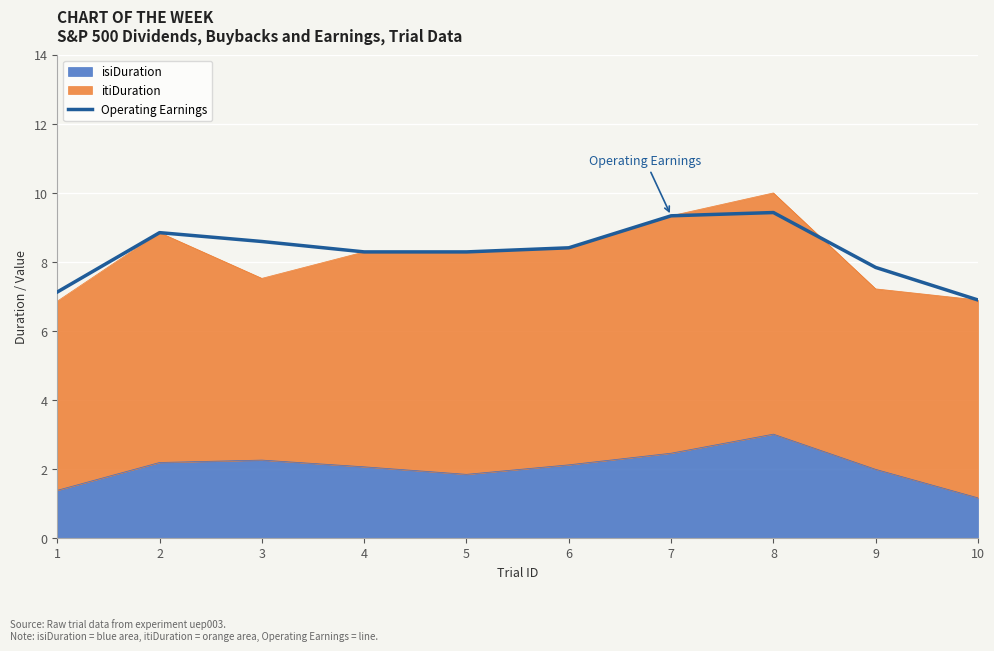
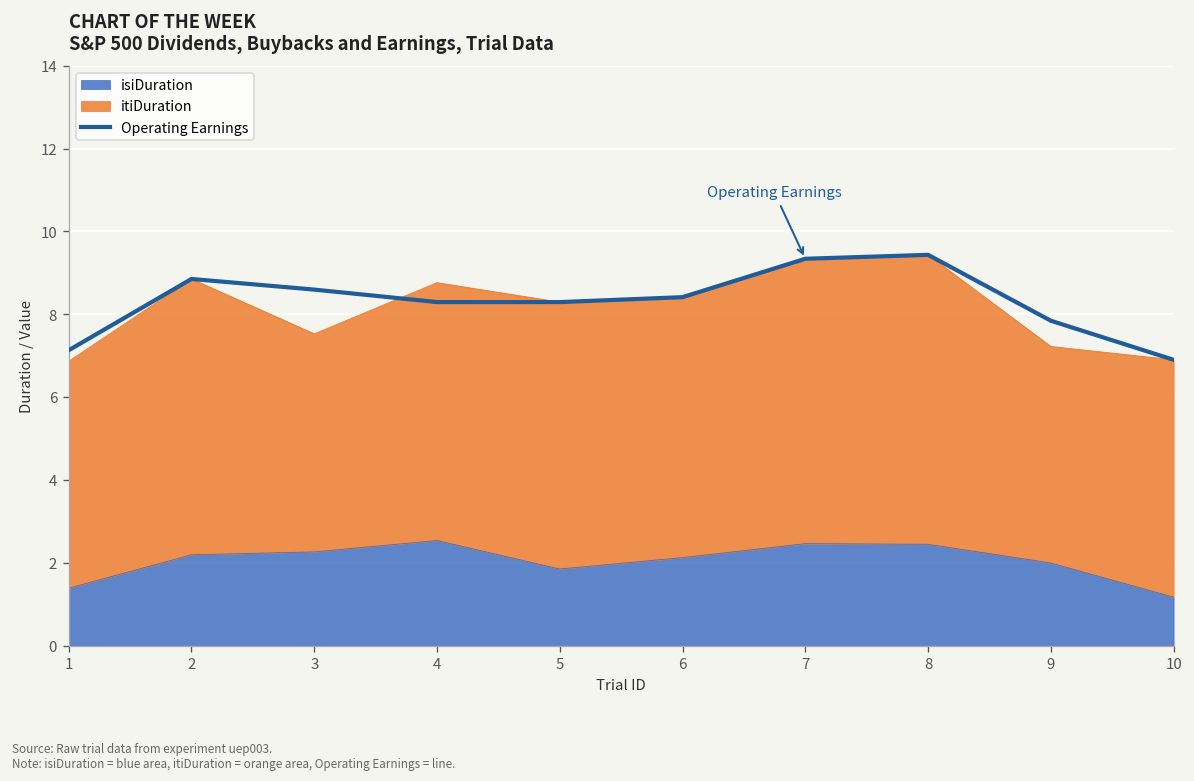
  {
    "isiDuration": {
      "1": 1.4,
      "2": 2.2,
      "3": 2.3,
-     "4": 2.1,
+     "4": 2.5,
      "5": 1.8,
      "6": 2.1,
      "7": 2.5,
-     "8": 3.0,
+     "8": 2.4,
      "9": 2.0,
      "10": 1.2
    },
    "itiDuration": {
      "1": 5.5,
      "3": 5.3,
      "9": 5.2
    },
    "Operating Earnings": {
      "1": 7.1,
      "3": 8.6,
      "9": 7.8
    }
  }
